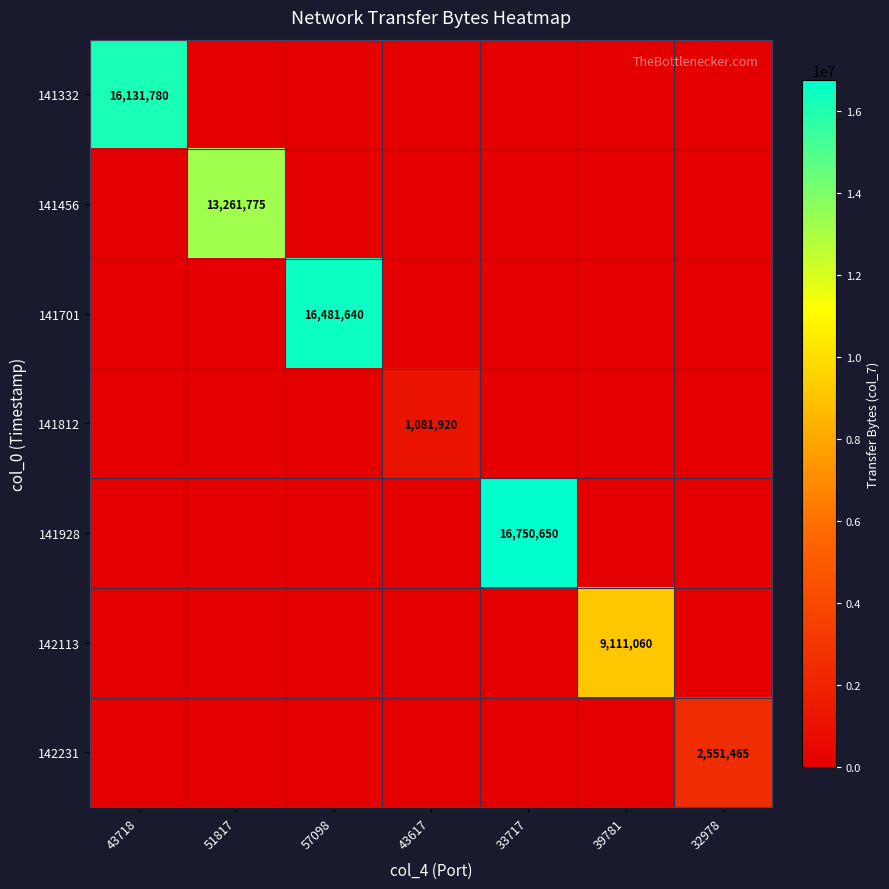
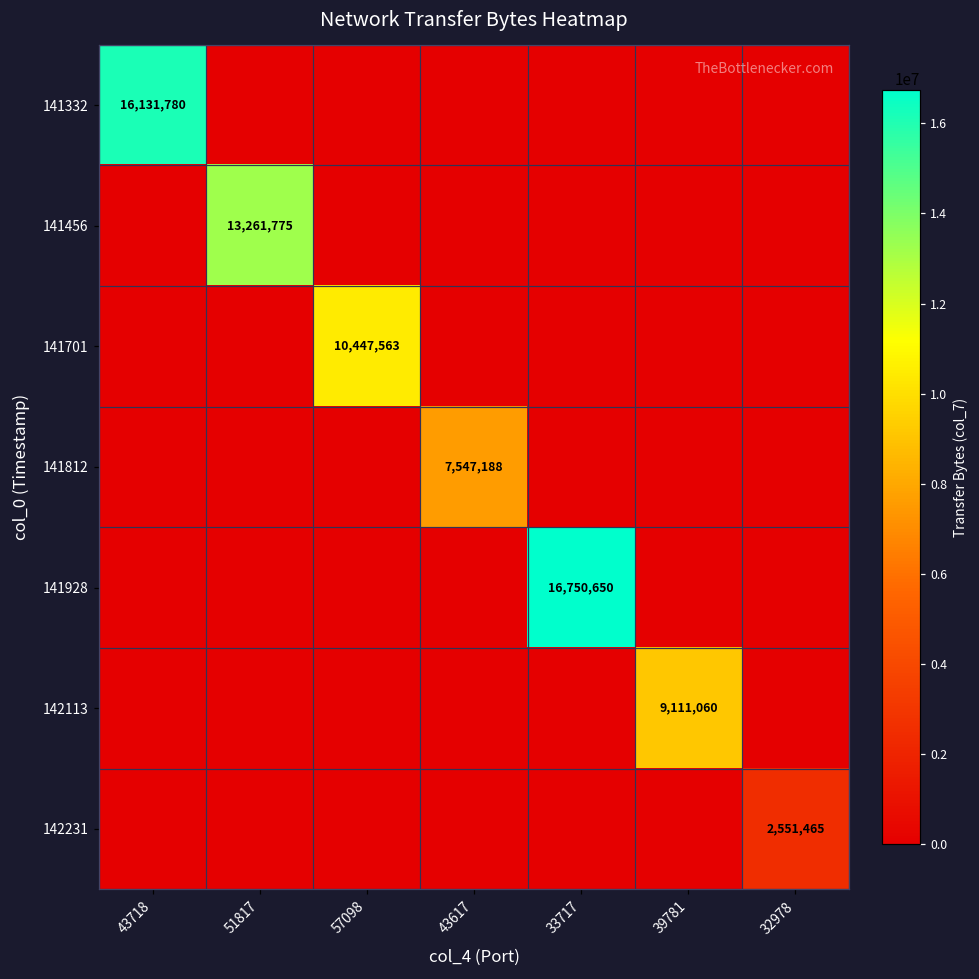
  {
    "141332": {
      "43718": "16,131,780"
    },
    "141456": {
      "51817": "13,261,775"
    },
    "141701": {
-     "57098": "16,481,640"
+     "57098": "10,447,563"
    },
    "141812": {
-     "43617": "1,081,920"
+     "43617": "7,547,188"
    },
    "141928": {
      "33717": "16,750,650"
    },
    "142113": {
      "39781": "9,111,060"
    },
    "142231": {
      "32978": "2,551,465"
    }
  }
